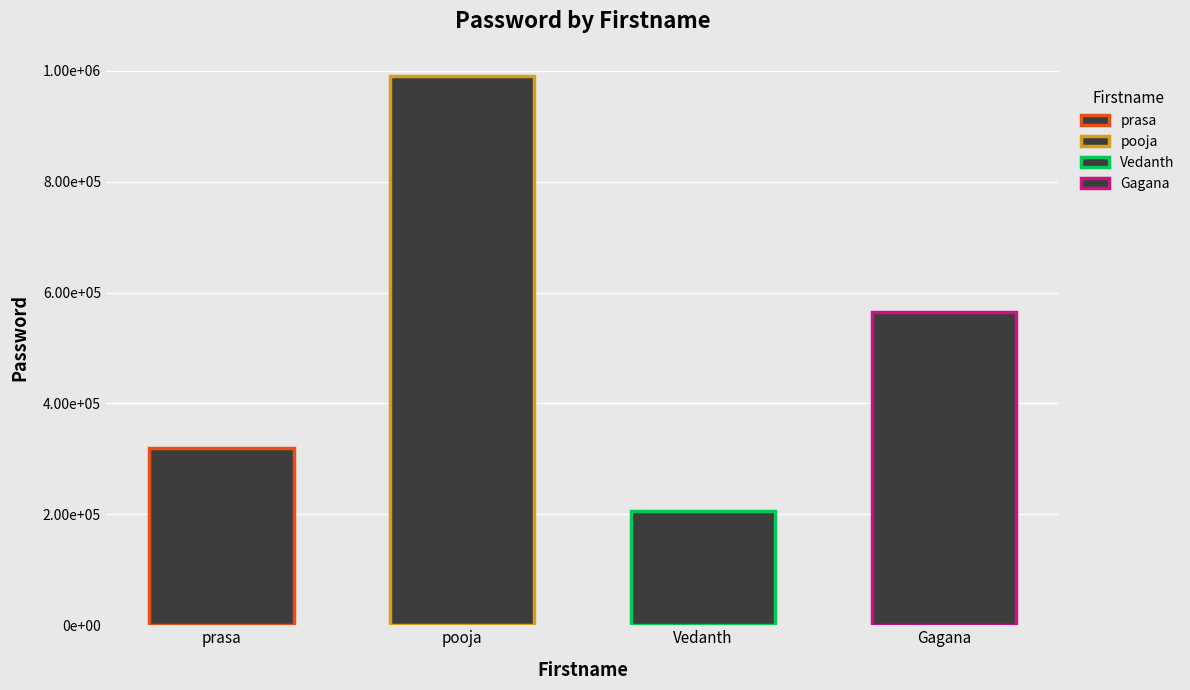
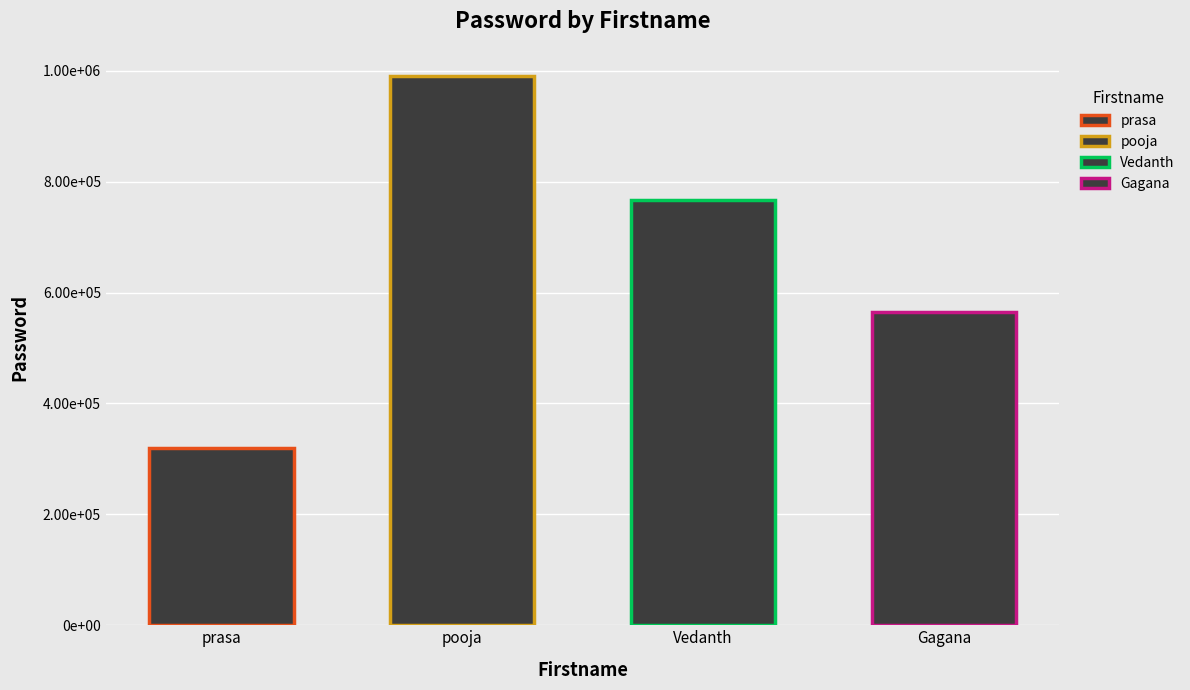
  {
    "prasa": 320000,
    "pooja": 990000,
-   "Vedanth": 210000,
+   "Vedanth": 770000,
    "Gagana": 570000
  }
